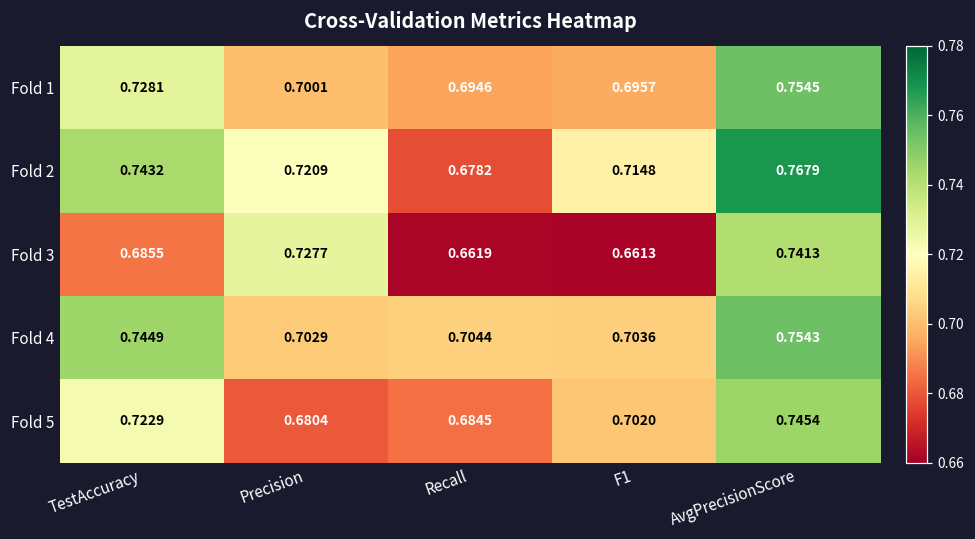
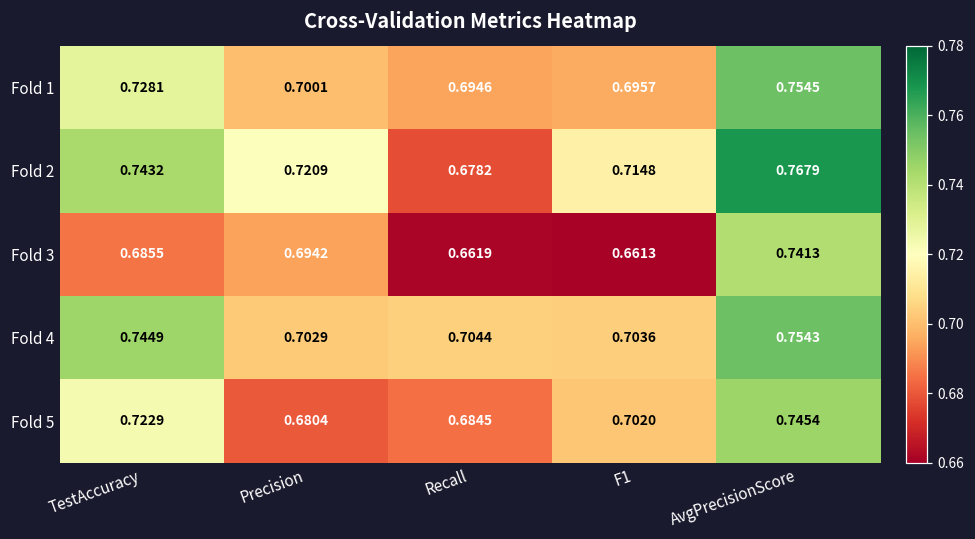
  {
    "Fold 1": {
      "TestAccuracy": 0.7281,
      "Precision": 0.7001,
      "Recall": 0.6946,
      "F1": 0.6957,
      "AvgPrecisionScore": 0.7545
    },
    "Fold 2": {
      "TestAccuracy": 0.7432,
      "Precision": 0.7209,
      "Recall": 0.6782,
      "F1": 0.7148,
      "AvgPrecisionScore": 0.7679
    },
    "Fold 3": {
      "TestAccuracy": 0.6855,
-     "Precision": 0.7277,
+     "Precision": 0.6942,
      "Recall": 0.6619,
      "F1": 0.6613,
      "AvgPrecisionScore": 0.7413
    },
    "Fold 4": {
      "TestAccuracy": 0.7449,
      "Precision": 0.7029,
      "Recall": 0.7044,
      "F1": 0.7036,
      "AvgPrecisionScore": 0.7543
    },
    "Fold 5": {
      "TestAccuracy": 0.7229,
      "Precision": 0.6804,
      "Recall": 0.6845,
      "F1": 0.7020,
      "AvgPrecisionScore": 0.7454
    }
  }
